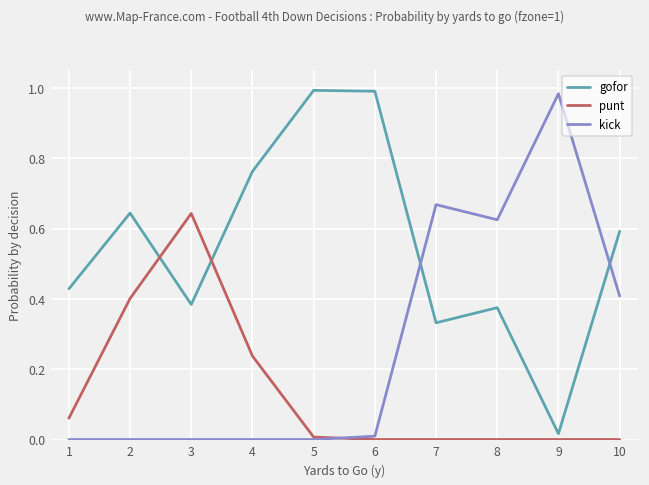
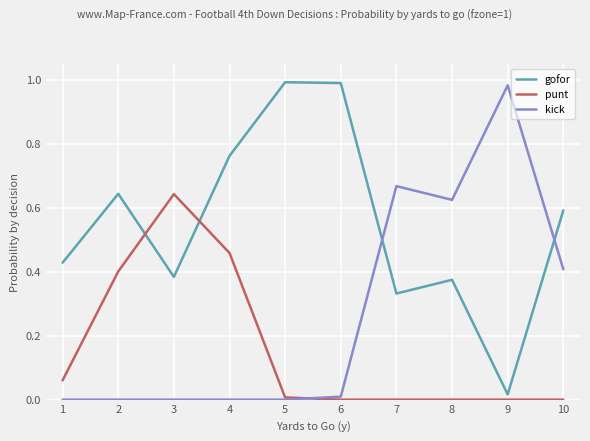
  {
    "punt": {
      "1": 0.06,
      "2": 0.40,
      "3": 0.64,
-     "4": 0.24,
+     "4": 0.46,
      "6": 0.00,
      "7": 0.00,
      "8": 0.00,
      "9": 0.00,
      "10": 0.00
    }
  }
